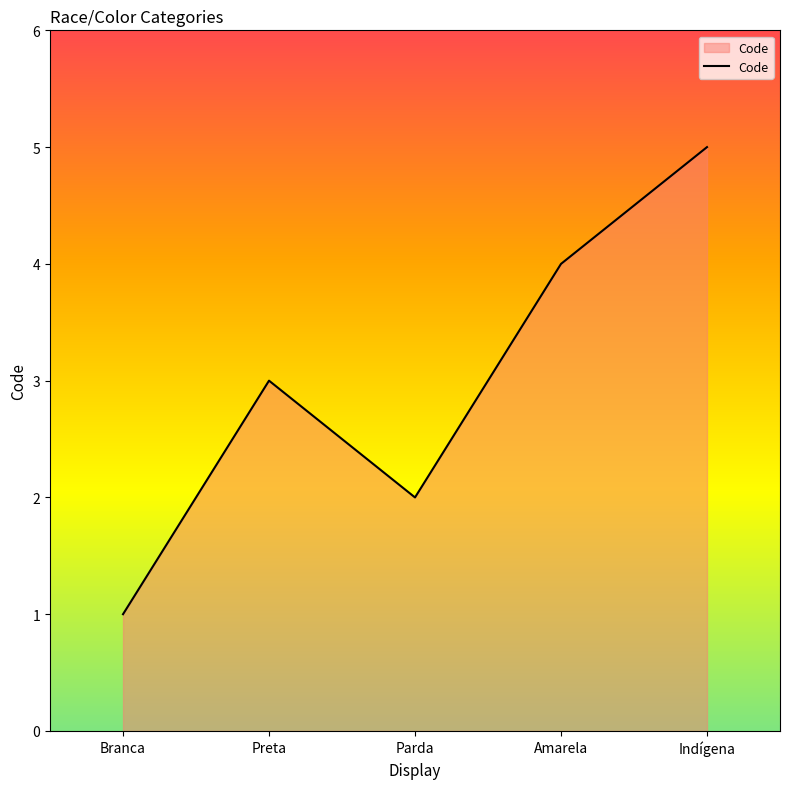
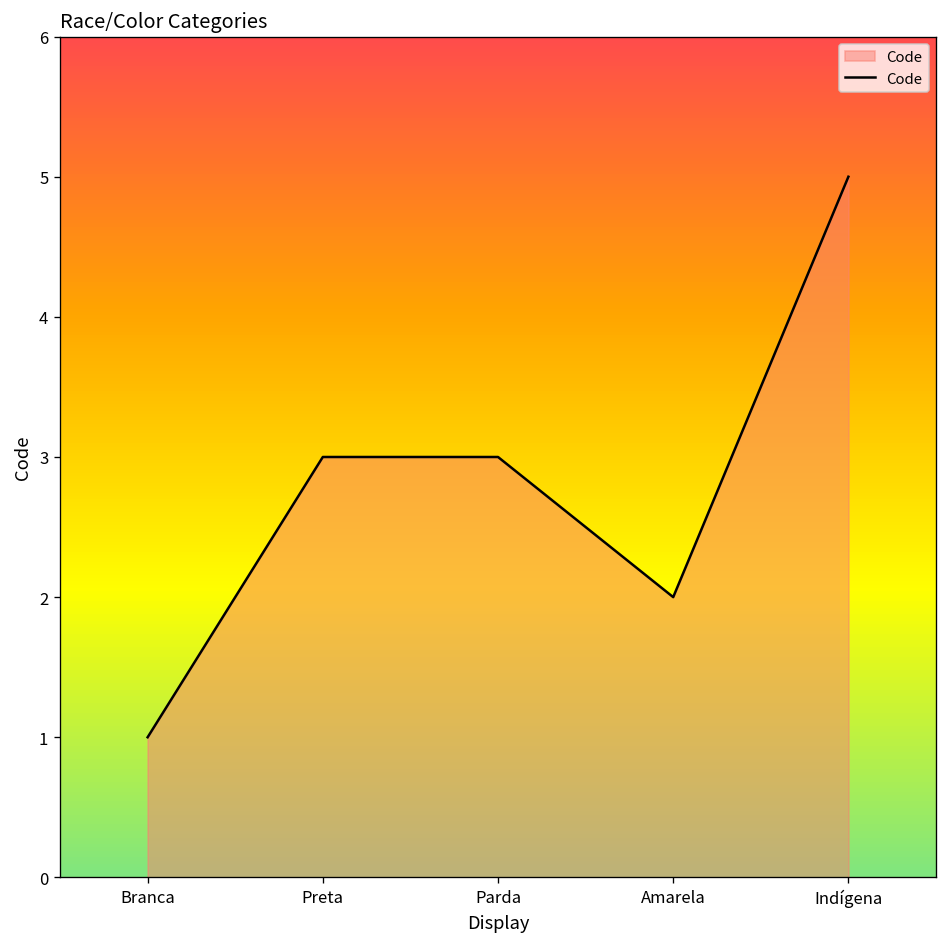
  {
    "Branca": 1,
    "Preta": 3,
-   "Parda": 2,
-   "Amarela": 4,
+   "Parda": 3,
+   "Amarela": 2,
    "Indígena": 5
  }
